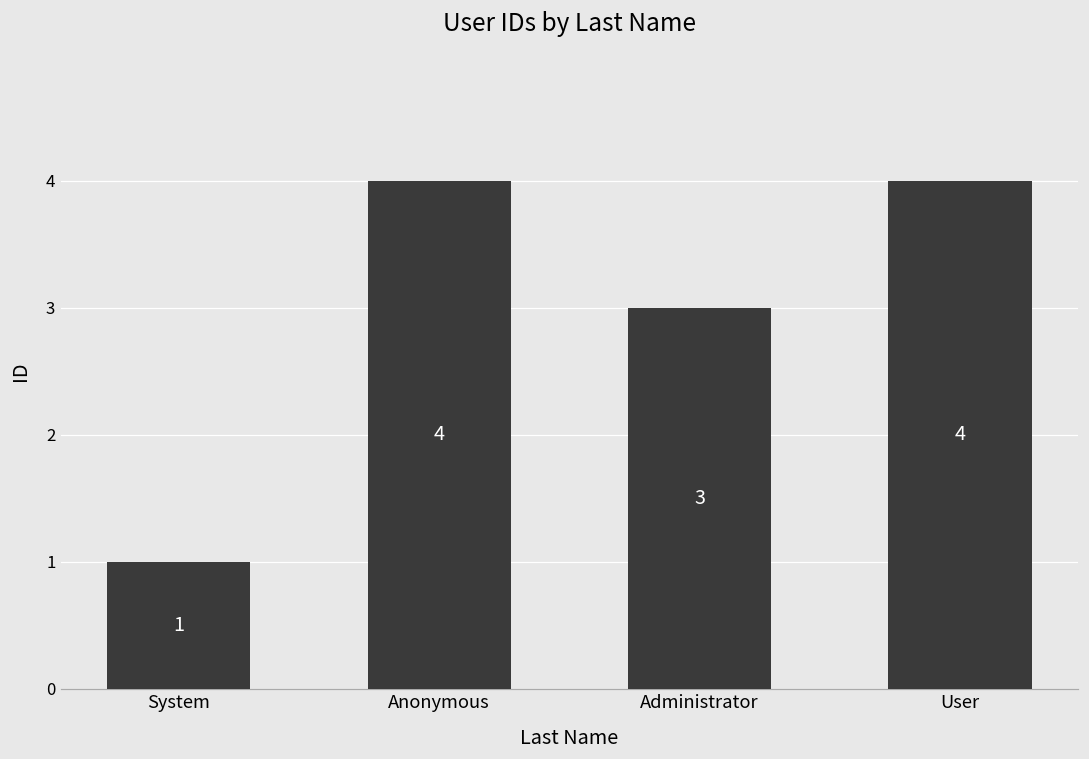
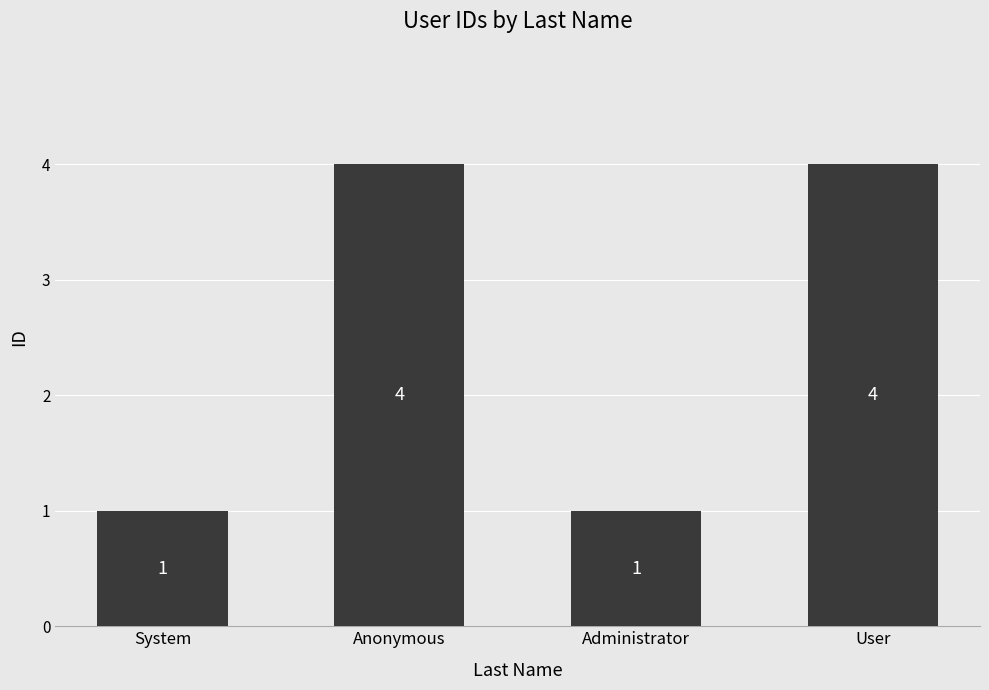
  {
    "System": 1,
    "Anonymous": 4,
-   "Administrator": 3,
+   "Administrator": 1,
    "User": 4
  }
